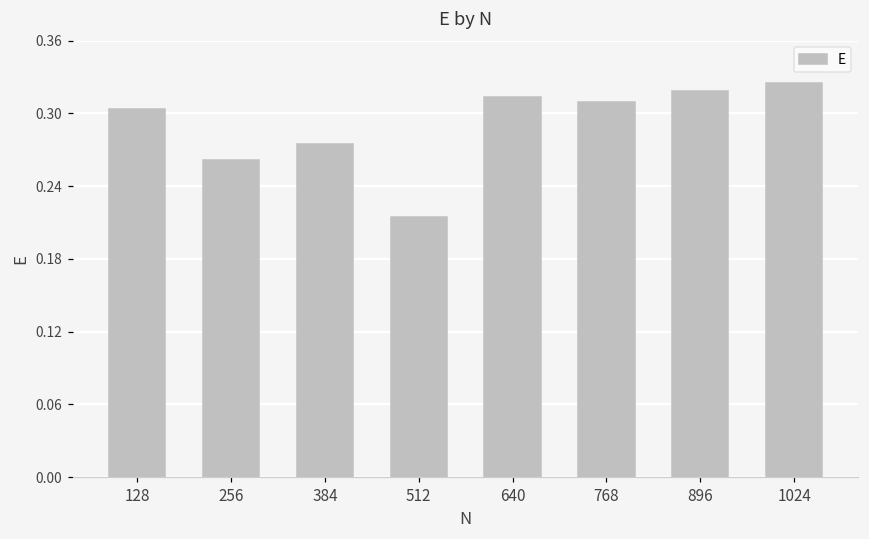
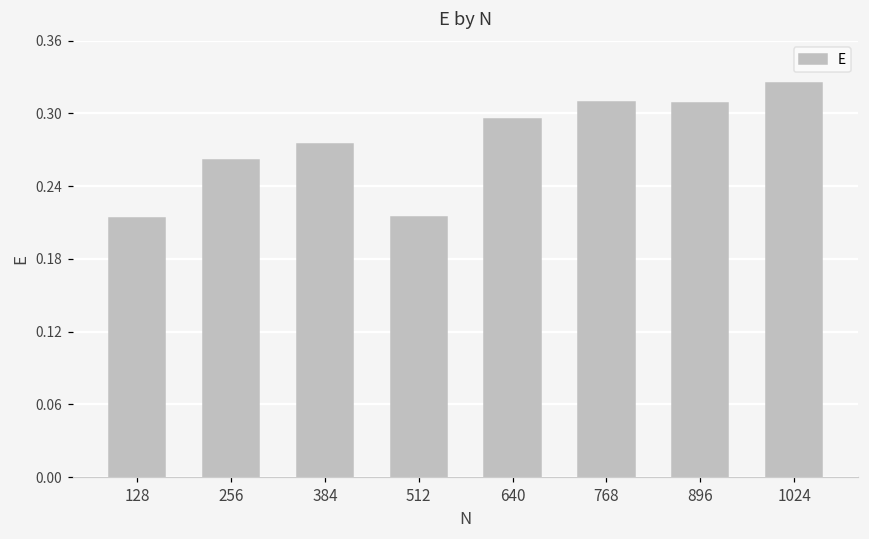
  {
-   "128": 0.304,
+   "128": 0.213,
    "256": 0.262,
    "384": 0.274,
    "512": 0.215,
-   "640": 0.314,
+   "640": 0.295,
    "768": 0.309,
-   "896": 0.318,
+   "896": 0.309,
    "1024": 0.325
  }
